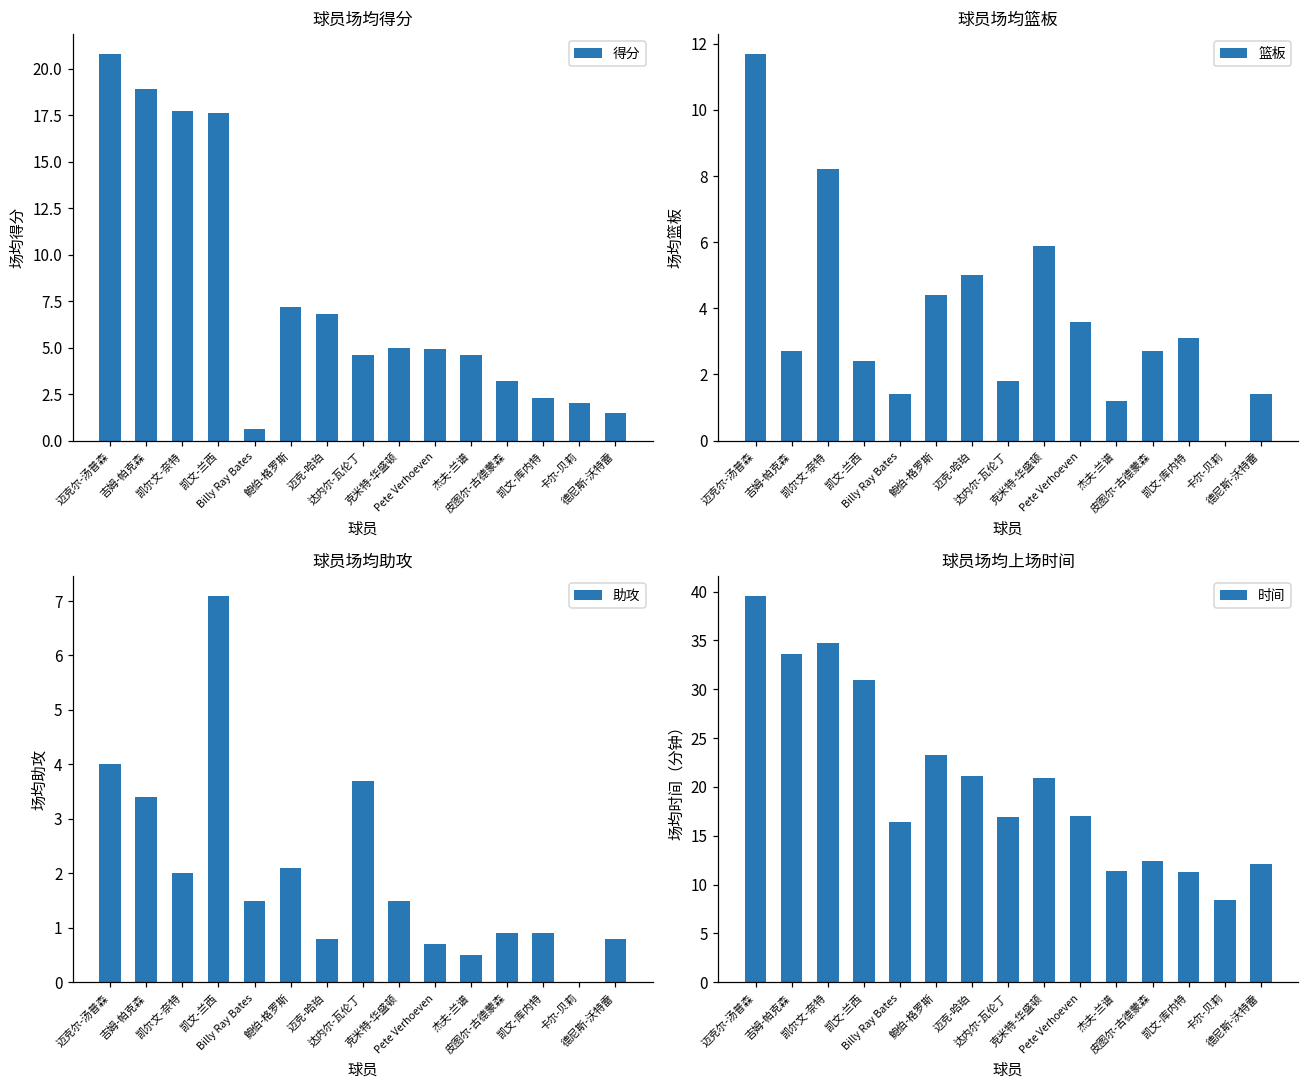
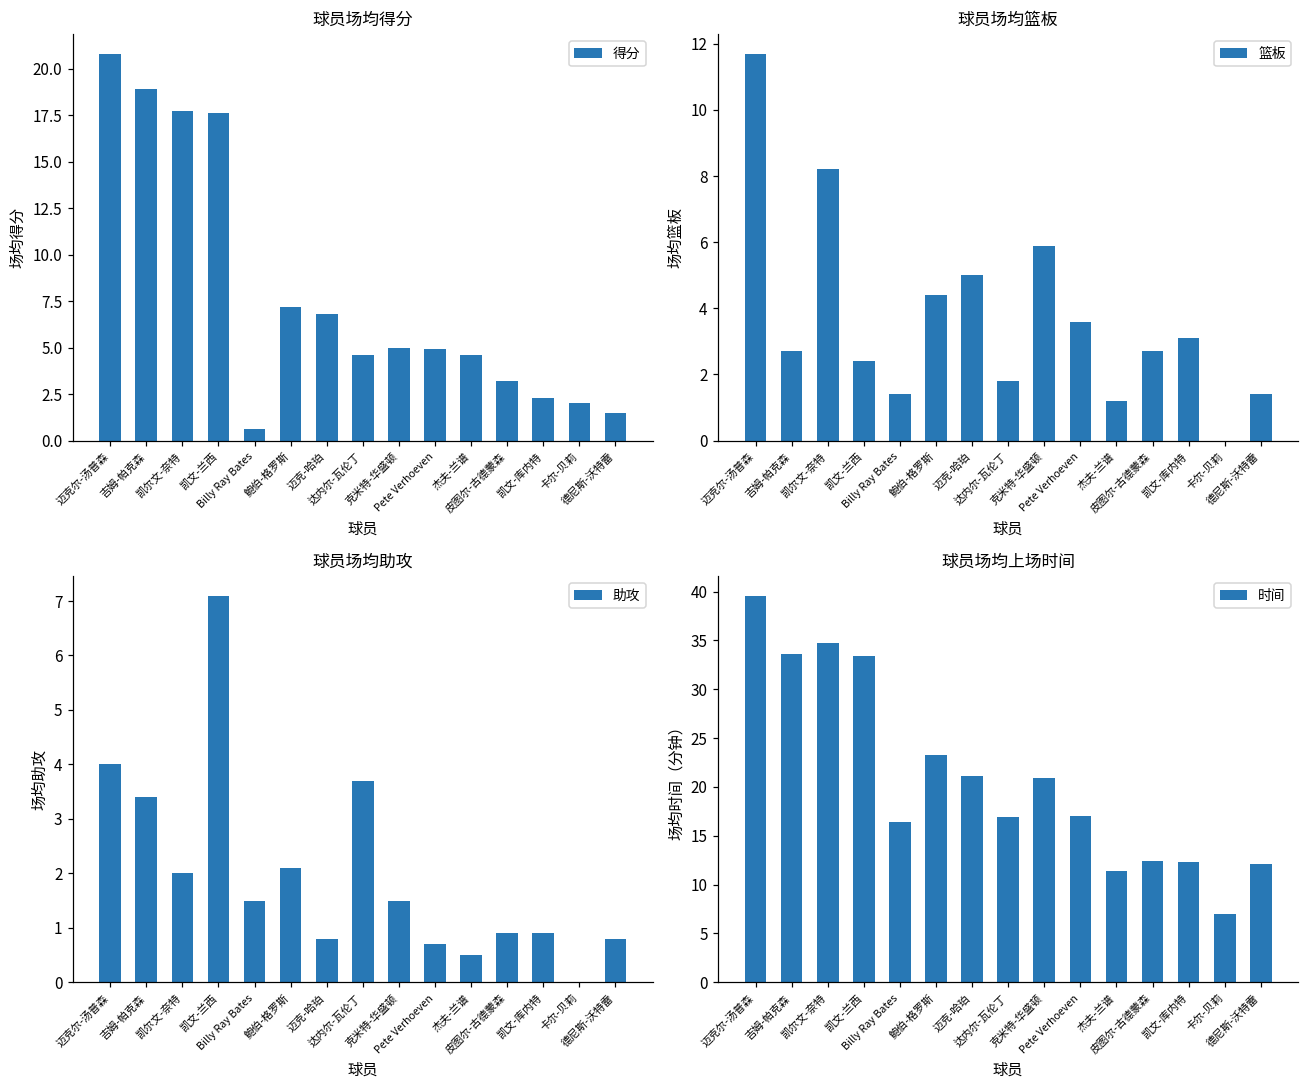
  {
    "球员场均得分": {
      "迈克尔-汤普森": 20.8,
      "吉姆-帕克森": 18.9,
      "凯尔文-奈特": 17.7,
      "凯文-兰西": 17.6,
      "Billy Ray Bates": 0.6,
      "鲍伯-格罗斯": 7.2,
      "迈克-哈珀": 6.8,
      "达内尔-瓦伦丁": 4.6,
      "克米特-华盛顿": 5.0,
      "Pete Verhoeven": 4.9,
      "杰夫-兰谱": 4.6,
      "皮图尔-古德蒙森": 3.2,
      "凯文-库内特": 2.3,
      "卡尔-贝莉": 2.0,
      "德尼斯-沃特雷": 1.5
    },
    "球员场均篮板": {
      "迈克尔-汤普森": 11.7,
      "吉姆-帕克森": 2.7,
      "凯尔文-奈特": 8.2,
      "凯文-兰西": 2.4,
      "Billy Ray Bates": 1.4,
      "鲍伯-格罗斯": 4.4,
      "迈克-哈珀": 5.0,
      "达内尔-瓦伦丁": 1.8,
      "克米特-华盛顿": 5.9,
      "Pete Verhoeven": 3.6,
      "杰夫-兰谱": 1.2,
      "皮图尔-古德蒙森": 2.7,
      "凯文-库内特": 3.1,
      "卡尔-贝莉": 0.0,
      "德尼斯-沃特雷": 1.4
    },
    "球员场均助攻": {
      "迈克尔-汤普森": 4.0,
      "吉姆-帕克森": 3.4,
      "凯尔文-奈特": 2.0,
      "凯文-兰西": 7.1,
      "Billy Ray Bates": 1.5,
      "鲍伯-格罗斯": 2.1,
      "迈克-哈珀": 0.8,
      "达内尔-瓦伦丁": 3.7,
      "克米特-华盛顿": 1.5,
      "Pete Verhoeven": 0.7,
      "杰夫-兰谱": 0.5,
      "皮图尔-古德蒙森": 0.9,
      "凯文-库内特": 0.9,
      "卡尔-贝莉": 0.0,
      "德尼斯-沃特雷": 0.8
    },
    "球员场均上场时间": {
      "迈克尔-汤普森": 40,
      "吉姆-帕克森": 34,
      "凯尔文-奈特": 35,
-     "凯文-兰西": 31,
+     "凯文-兰西": 33,
      "Billy Ray Bates": 16,
      "鲍伯-格罗斯": 23,
      "迈克-哈珀": 21,
      "达内尔-瓦伦丁": 17,
      "克米特-华盛顿": 21,
      "Pete Verhoeven": 17,
      "杰夫-兰谱": 11,
      "皮图尔-古德蒙森": 12,
-     "凯文-库内特": 11,
-     "卡尔-贝莉": 8,
+     "凯文-库内特": 12,
+     "卡尔-贝莉": 7,
      "德尼斯-沃特雷": 12
    }
  }
